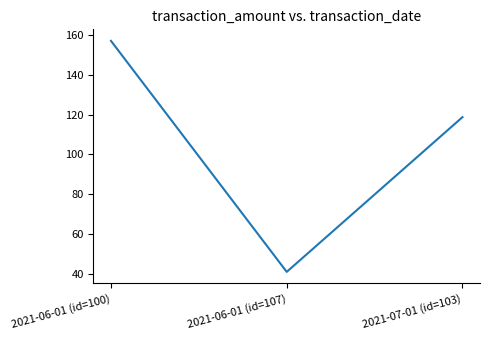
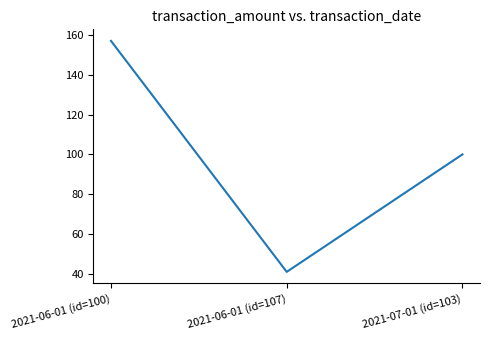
  {
    "2021-06-01 (id=100)": 157,
    "2021-06-01 (id=107)": 41,
-   "2021-07-01 (id=103)": 119
+   "2021-07-01 (id=103)": 100
  }
